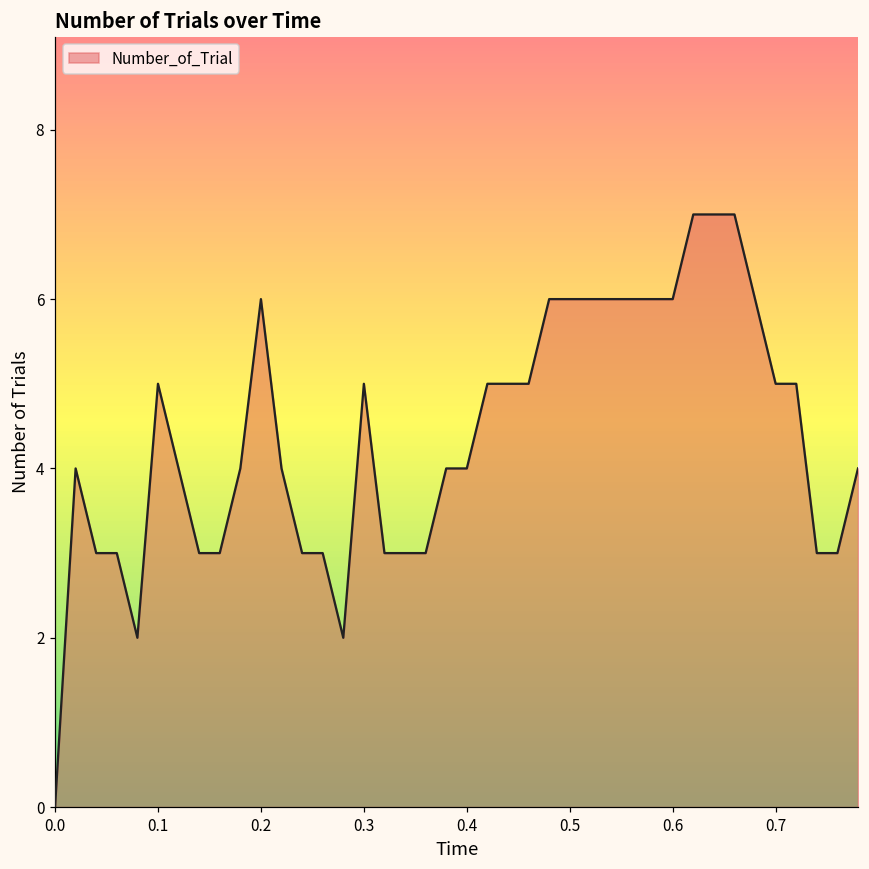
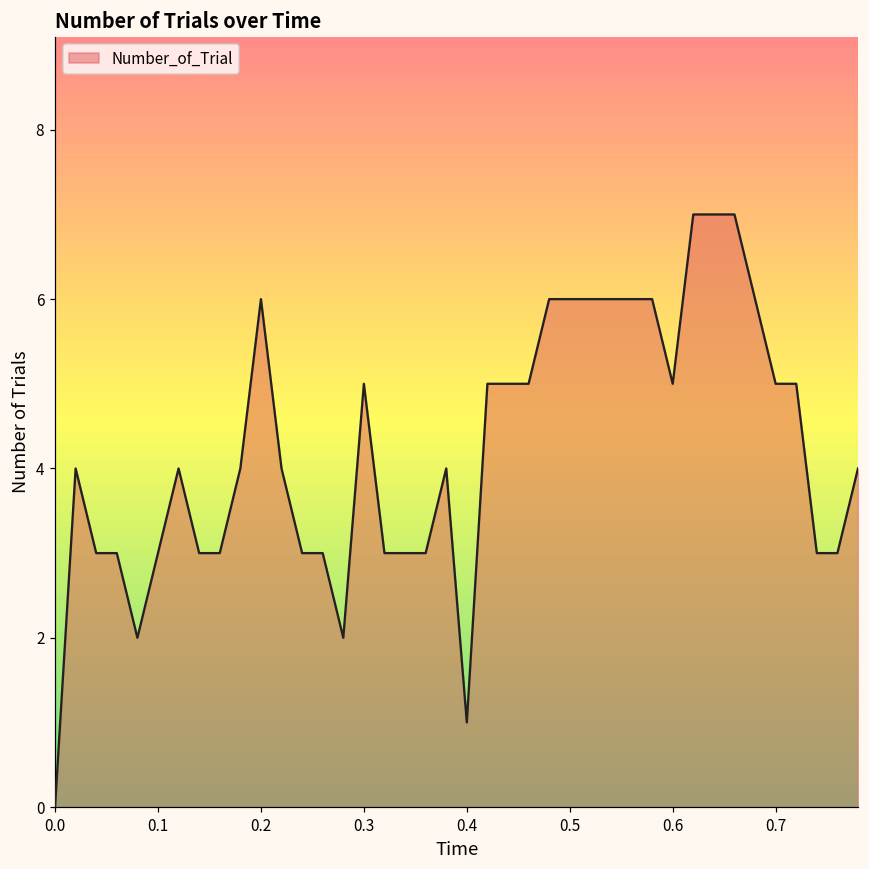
  {
    "0.0": 0,
-   "0.1": 5,
+   "0.1": 3,
    "0.2": 6,
    "0.3": 5,
-   "0.4": 4,
+   "0.4": 1,
    "0.5": 6,
-   "0.6": 6,
+   "0.6": 5,
    "0.7": 5
  }
